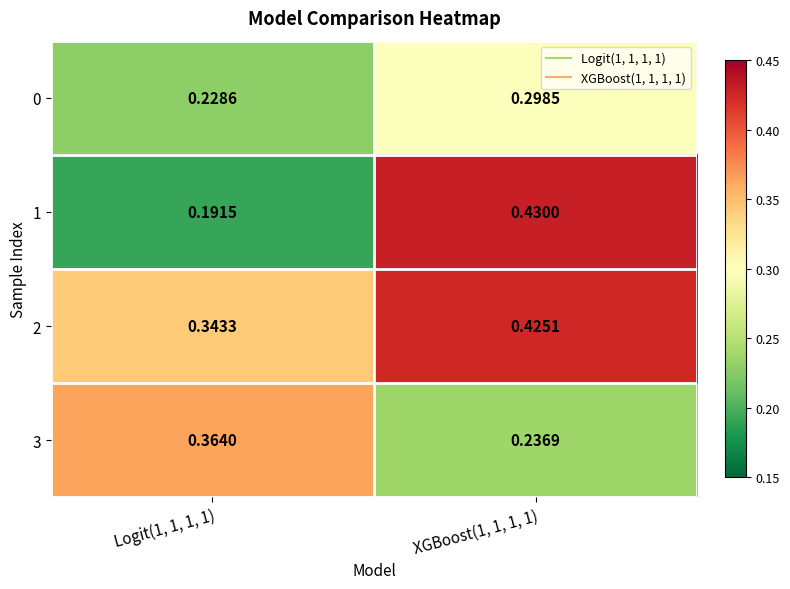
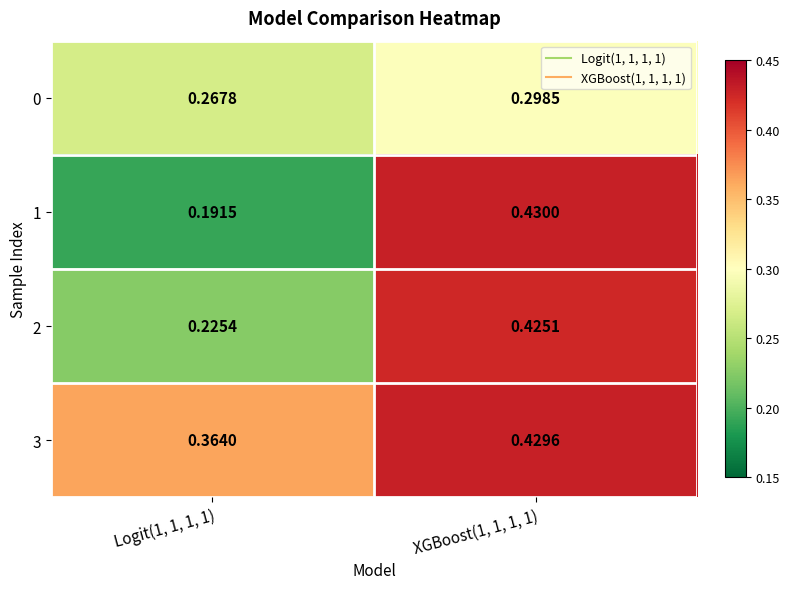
  {
    "0": {
-     "Logit(1, 1, 1, 1)": 0.2286,
+     "Logit(1, 1, 1, 1)": 0.2678,
      "XGBoost(1, 1, 1, 1)": 0.2985
    },
    "1": {
      "Logit(1, 1, 1, 1)": 0.1915,
      "XGBoost(1, 1, 1, 1)": 0.4300
    },
    "2": {
-     "Logit(1, 1, 1, 1)": 0.3433,
+     "Logit(1, 1, 1, 1)": 0.2254,
      "XGBoost(1, 1, 1, 1)": 0.4251
    },
    "3": {
      "Logit(1, 1, 1, 1)": 0.3640,
-     "XGBoost(1, 1, 1, 1)": 0.2369
+     "XGBoost(1, 1, 1, 1)": 0.4296
    }
  }
